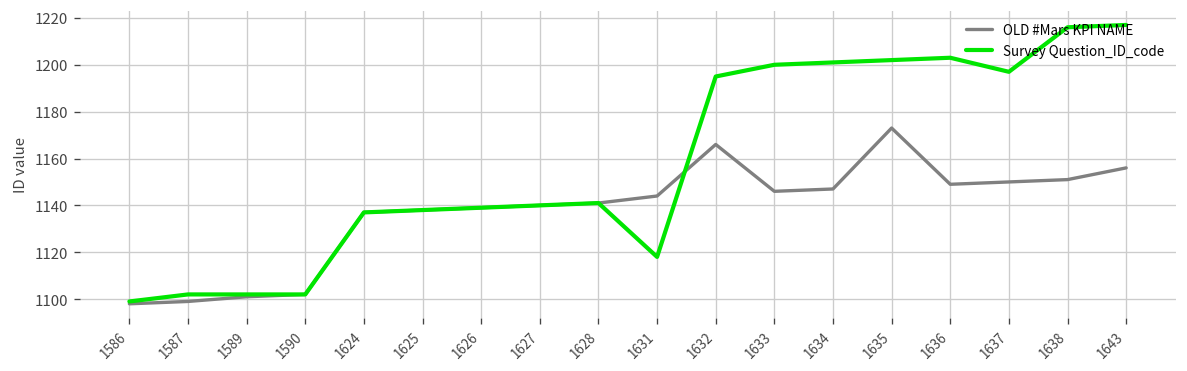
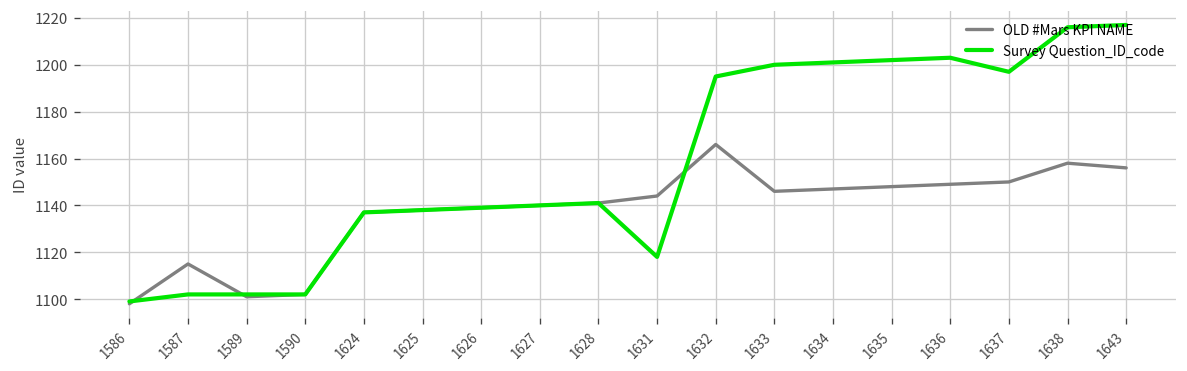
  {
    "OLD #Mars KPI NAME": {
-     "1587": 1099,
+     "1587": 1115,
      "1631": 1144,
      "1632": 1166,
      "1633": 1146,
      "1634": 1147,
-     "1635": 1173,
+     "1635": 1148,
      "1636": 1149,
      "1637": 1150,
-     "1638": 1151,
+     "1638": 1158,
      "1643": 1156
    },
    "Survey Question_ID_code": {
      "1587": 1102,
      "1631": 1118,
      "1632": 1195,
      "1633": 1200,
      "1634": 1201,
      "1635": 1202,
      "1636": 1203,
      "1637": 1197,
      "1638": 1216,
      "1643": 1217
    }
  }
